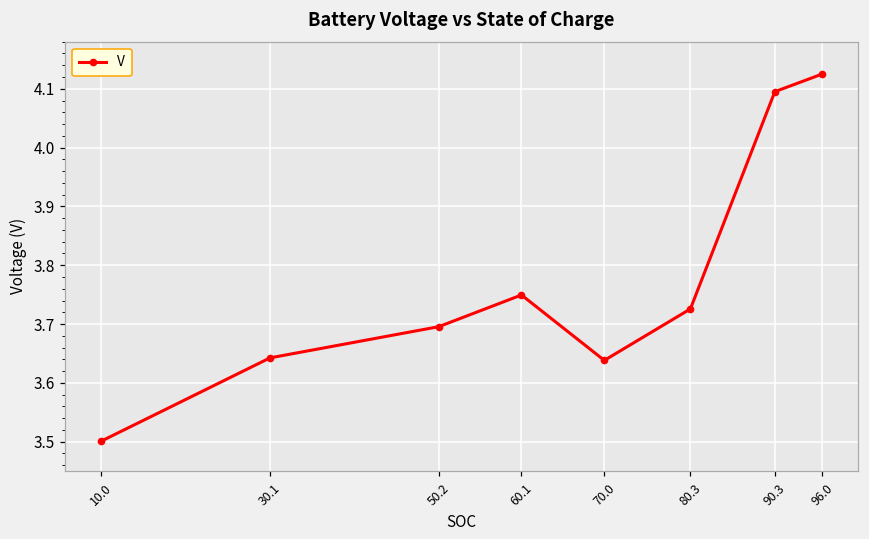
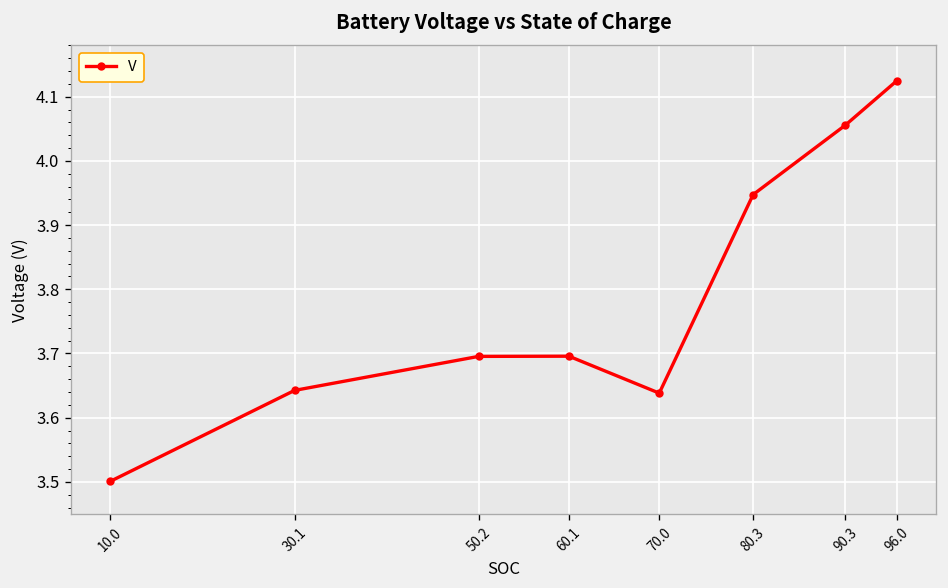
  {
    "10.0": 3.50,
    "30.1": 3.64,
    "50.2": 3.70,
-   "60.1": 3.75,
+   "60.1": 3.70,
    "70.0": 3.64,
-   "80.3": 3.73,
-   "90.3": 4.10,
+   "80.3": 3.95,
+   "90.3": 4.06,
    "96.0": 4.12
  }
